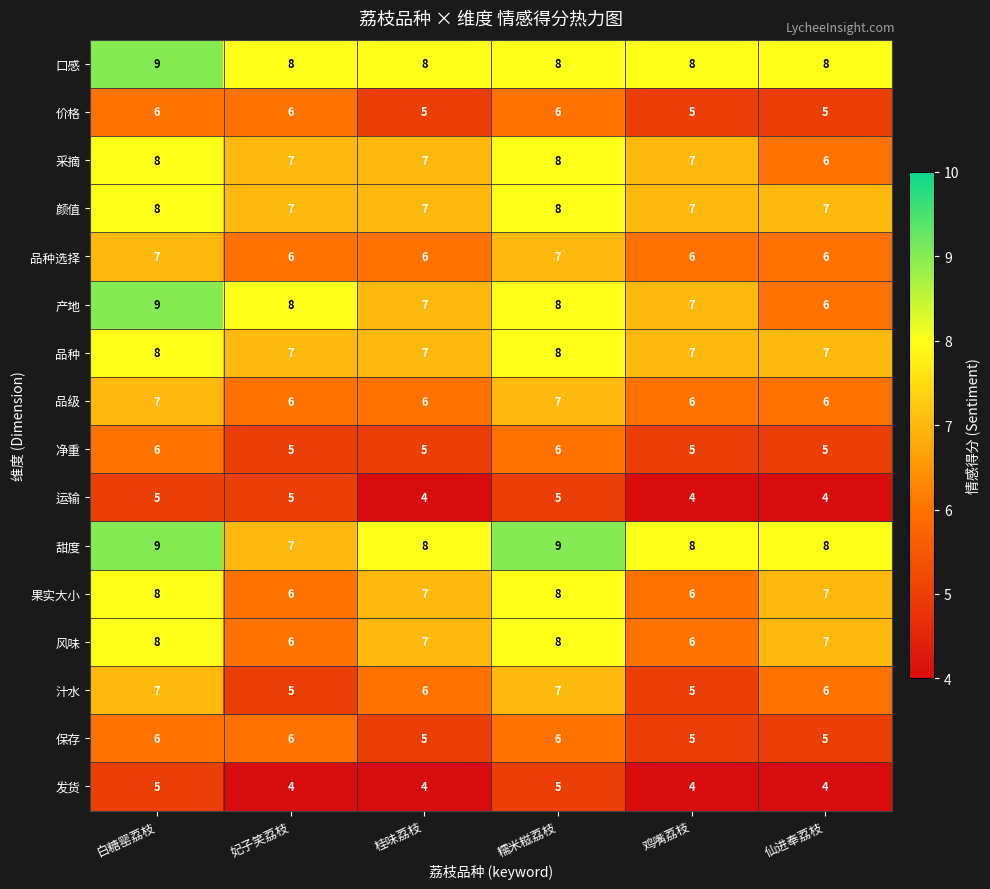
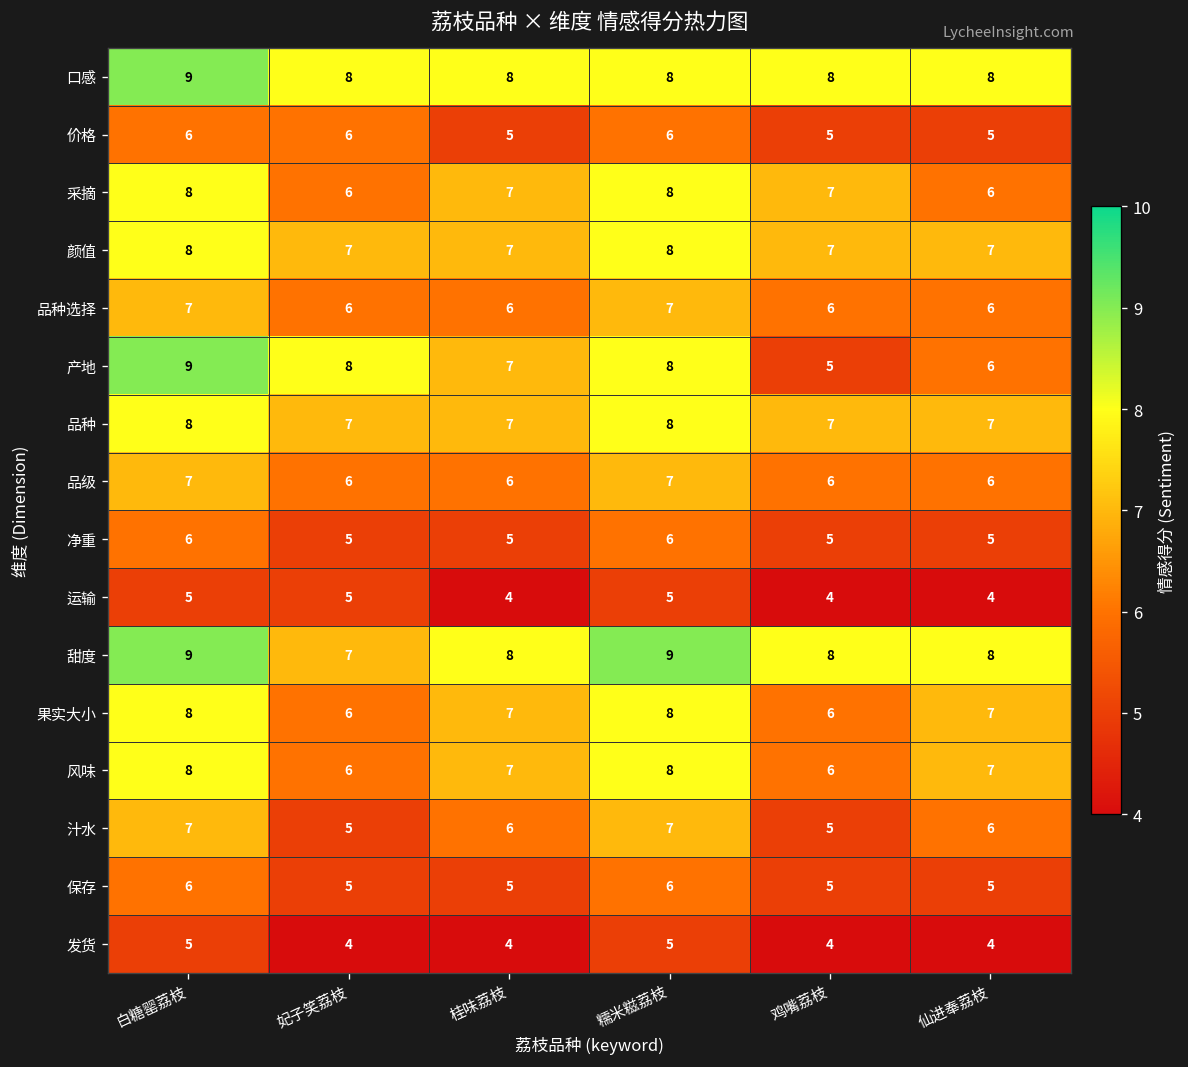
  {
    "口感": {
      "白糖罂荔枝": 9,
      "妃子笑荔枝": 8,
      "桂味荔枝": 8,
      "糯米糍荔枝": 8,
      "鸡嘴荔枝": 8,
      "仙进奉荔枝": 8
    },
    "价格": {
      "白糖罂荔枝": 6,
      "妃子笑荔枝": 6,
      "桂味荔枝": 5,
      "糯米糍荔枝": 6,
      "鸡嘴荔枝": 5,
      "仙进奉荔枝": 5
    },
    "采摘": {
      "白糖罂荔枝": 8,
-     "妃子笑荔枝": 7,
+     "妃子笑荔枝": 6,
      "桂味荔枝": 7,
      "糯米糍荔枝": 8,
      "鸡嘴荔枝": 7,
      "仙进奉荔枝": 6
    },
    "颜值": {
      "白糖罂荔枝": 8,
      "妃子笑荔枝": 7,
      "桂味荔枝": 7,
      "糯米糍荔枝": 8,
      "鸡嘴荔枝": 7,
      "仙进奉荔枝": 7
    },
    "品种选择": {
      "白糖罂荔枝": 7,
      "妃子笑荔枝": 6,
      "桂味荔枝": 6,
      "糯米糍荔枝": 7,
      "鸡嘴荔枝": 6,
      "仙进奉荔枝": 6
    },
    "产地": {
      "白糖罂荔枝": 9,
      "妃子笑荔枝": 8,
      "桂味荔枝": 7,
      "糯米糍荔枝": 8,
-     "鸡嘴荔枝": 7,
+     "鸡嘴荔枝": 5,
      "仙进奉荔枝": 6
    },
    "品种": {
      "白糖罂荔枝": 8,
      "妃子笑荔枝": 7,
      "桂味荔枝": 7,
      "糯米糍荔枝": 8,
      "鸡嘴荔枝": 7,
      "仙进奉荔枝": 7
    },
    "品级": {
      "白糖罂荔枝": 7,
      "妃子笑荔枝": 6,
      "桂味荔枝": 6,
      "糯米糍荔枝": 7,
      "鸡嘴荔枝": 6,
      "仙进奉荔枝": 6
    },
    "净重": {
      "白糖罂荔枝": 6,
      "妃子笑荔枝": 5,
      "桂味荔枝": 5,
      "糯米糍荔枝": 6,
      "鸡嘴荔枝": 5,
      "仙进奉荔枝": 5
    },
    "运输": {
      "白糖罂荔枝": 5,
      "妃子笑荔枝": 5,
      "桂味荔枝": 4,
      "糯米糍荔枝": 5,
      "鸡嘴荔枝": 4,
      "仙进奉荔枝": 4
    },
    "甜度": {
      "白糖罂荔枝": 9,
      "妃子笑荔枝": 7,
      "桂味荔枝": 8,
      "糯米糍荔枝": 9,
      "鸡嘴荔枝": 8,
      "仙进奉荔枝": 8
    },
    "果实大小": {
      "白糖罂荔枝": 8,
      "妃子笑荔枝": 6,
      "桂味荔枝": 7,
      "糯米糍荔枝": 8,
      "鸡嘴荔枝": 6,
      "仙进奉荔枝": 7
    },
    "风味": {
      "白糖罂荔枝": 8,
      "妃子笑荔枝": 6,
      "桂味荔枝": 7,
      "糯米糍荔枝": 8,
      "鸡嘴荔枝": 6,
      "仙进奉荔枝": 7
    },
    "汁水": {
      "白糖罂荔枝": 7,
      "妃子笑荔枝": 5,
      "桂味荔枝": 6,
      "糯米糍荔枝": 7,
      "鸡嘴荔枝": 5,
      "仙进奉荔枝": 6
    },
    "保存": {
      "白糖罂荔枝": 6,
-     "妃子笑荔枝": 6,
+     "妃子笑荔枝": 5,
      "桂味荔枝": 5,
      "糯米糍荔枝": 6,
      "鸡嘴荔枝": 5,
      "仙进奉荔枝": 5
    },
    "发货": {
      "白糖罂荔枝": 5,
      "妃子笑荔枝": 4,
      "桂味荔枝": 4,
      "糯米糍荔枝": 5,
      "鸡嘴荔枝": 4,
      "仙进奉荔枝": 4
    }
  }
